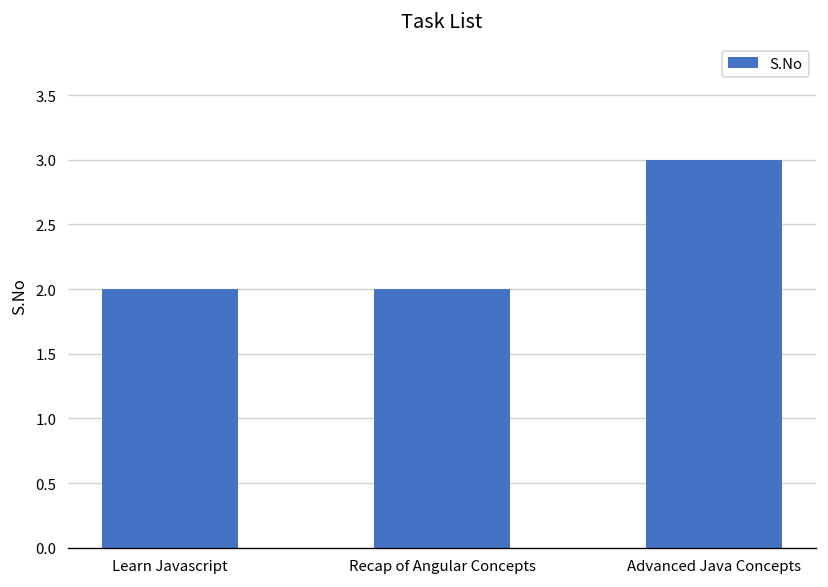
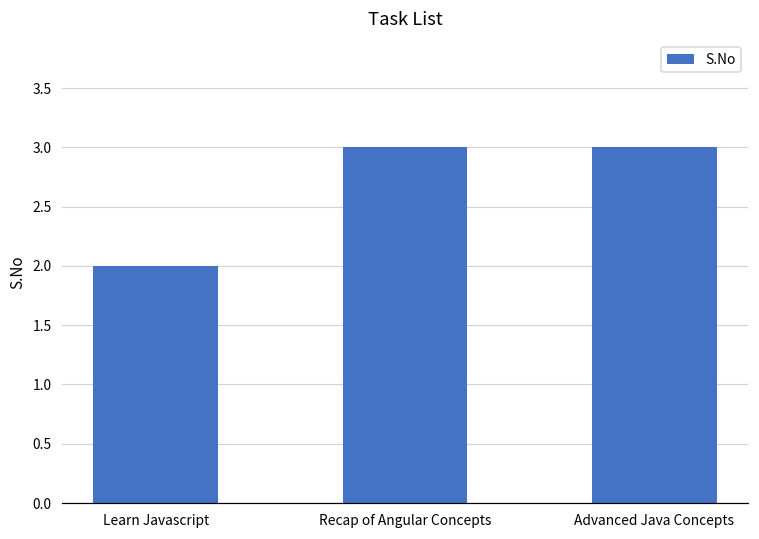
  {
    "Learn Javascript": 2,
-   "Recap of Angular Concepts": 2,
+   "Recap of Angular Concepts": 3,
    "Advanced Java Concepts": 3
  }
